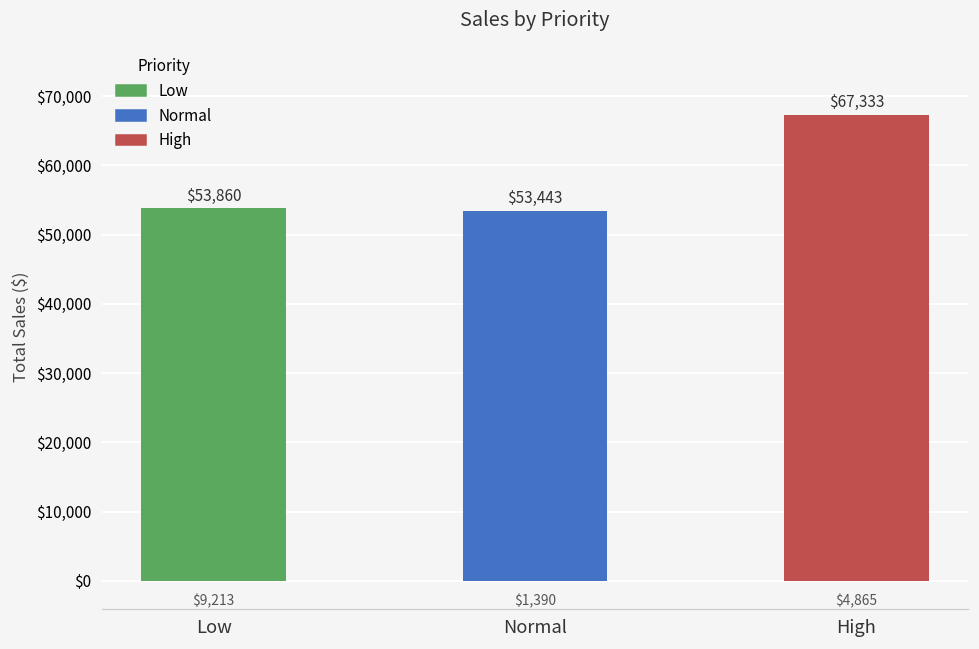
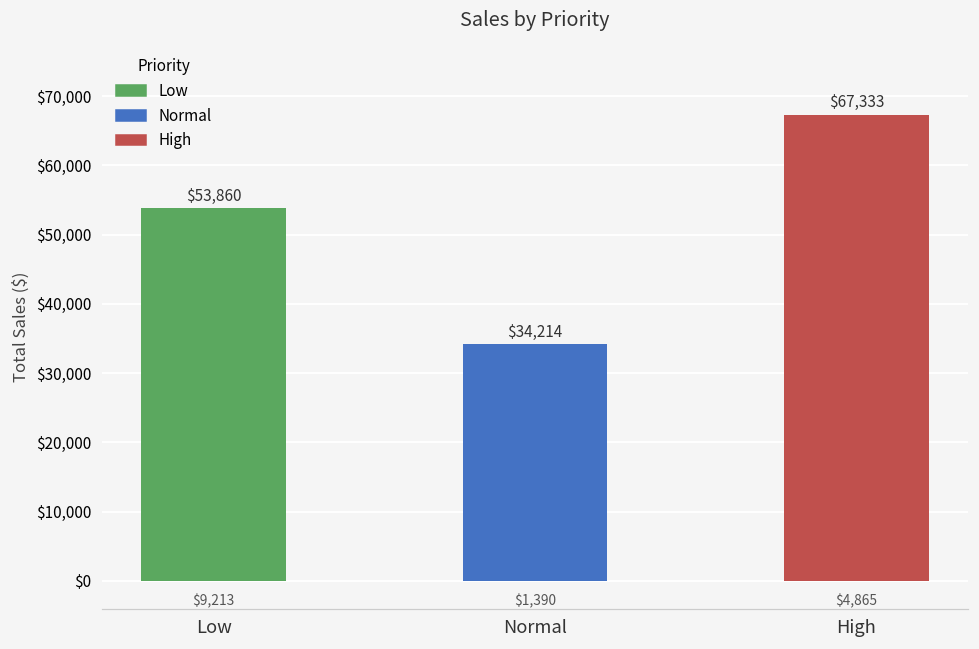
  {
    "Low": "$53,860",
-   "Normal": "$53,443",
+   "Normal": "$34,214",
    "High": "$67,333"
  }
